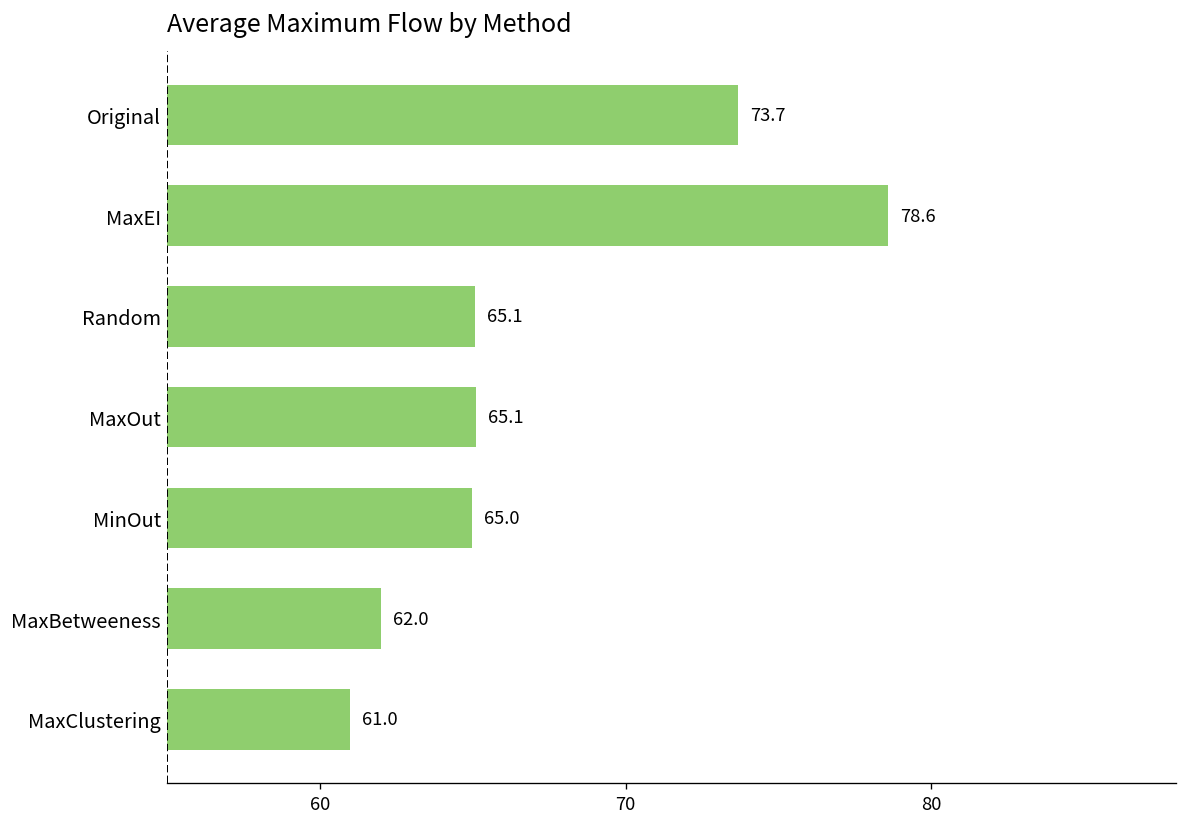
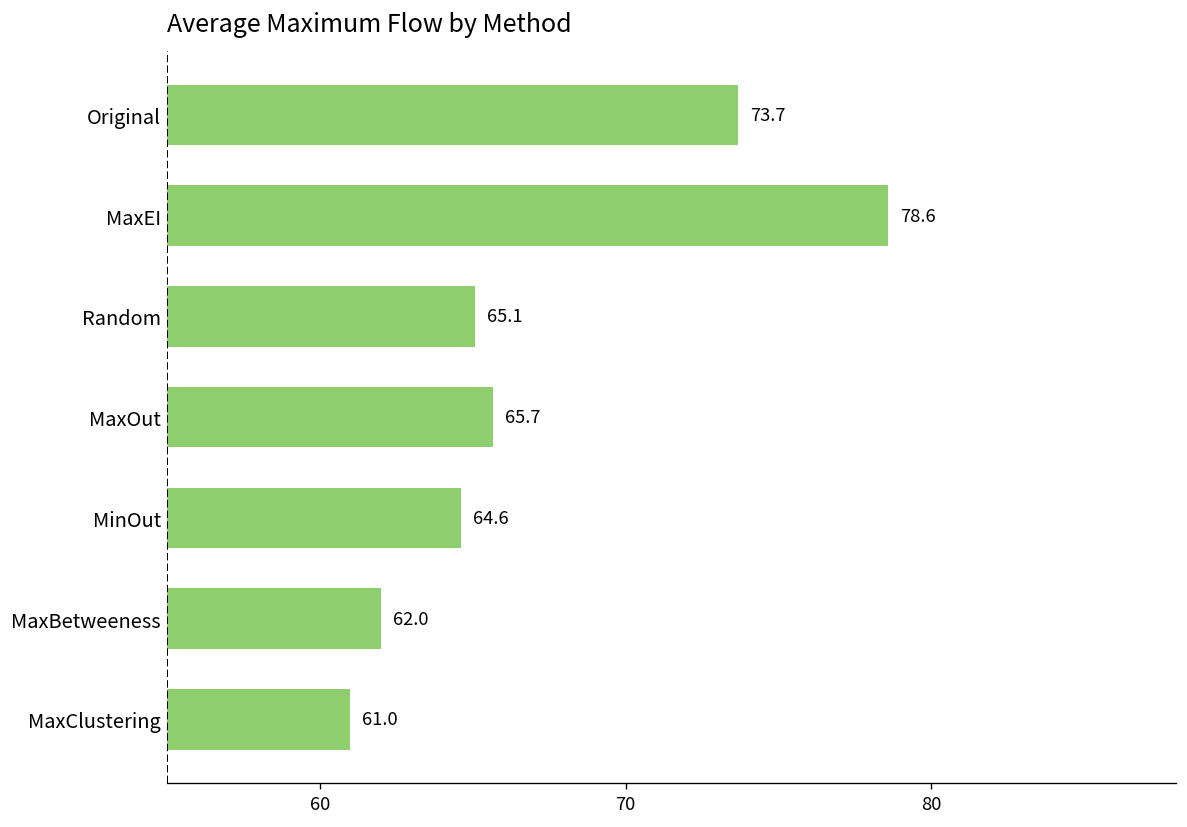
  {
    "Original": 73.7,
    "MaxEI": 78.6,
    "Random": 65.1,
-   "MaxOut": 65.1,
-   "MinOut": 65.0,
+   "MaxOut": 65.7,
+   "MinOut": 64.6,
    "MaxBetweeness": 62.0,
    "MaxClustering": 61.0
  }
